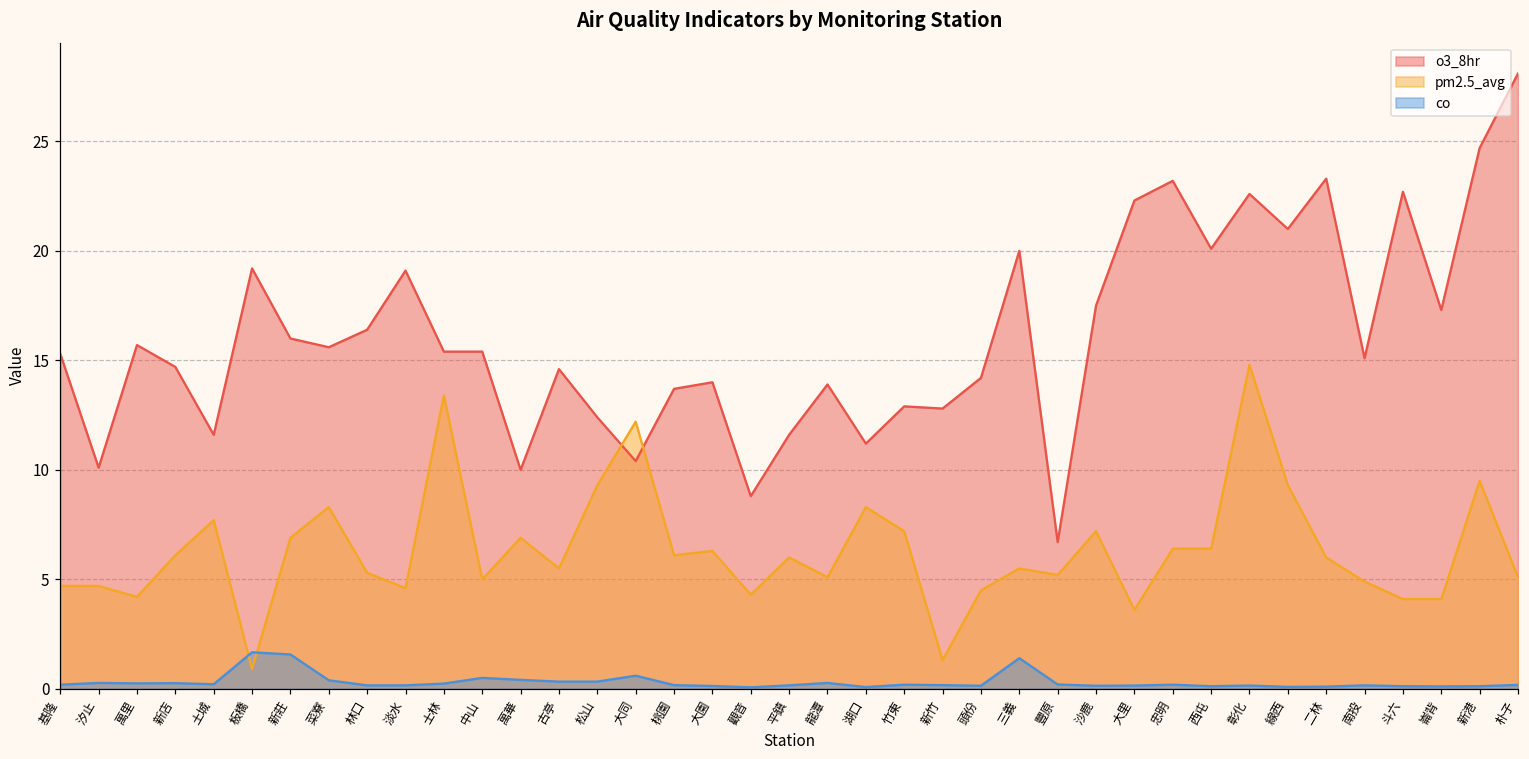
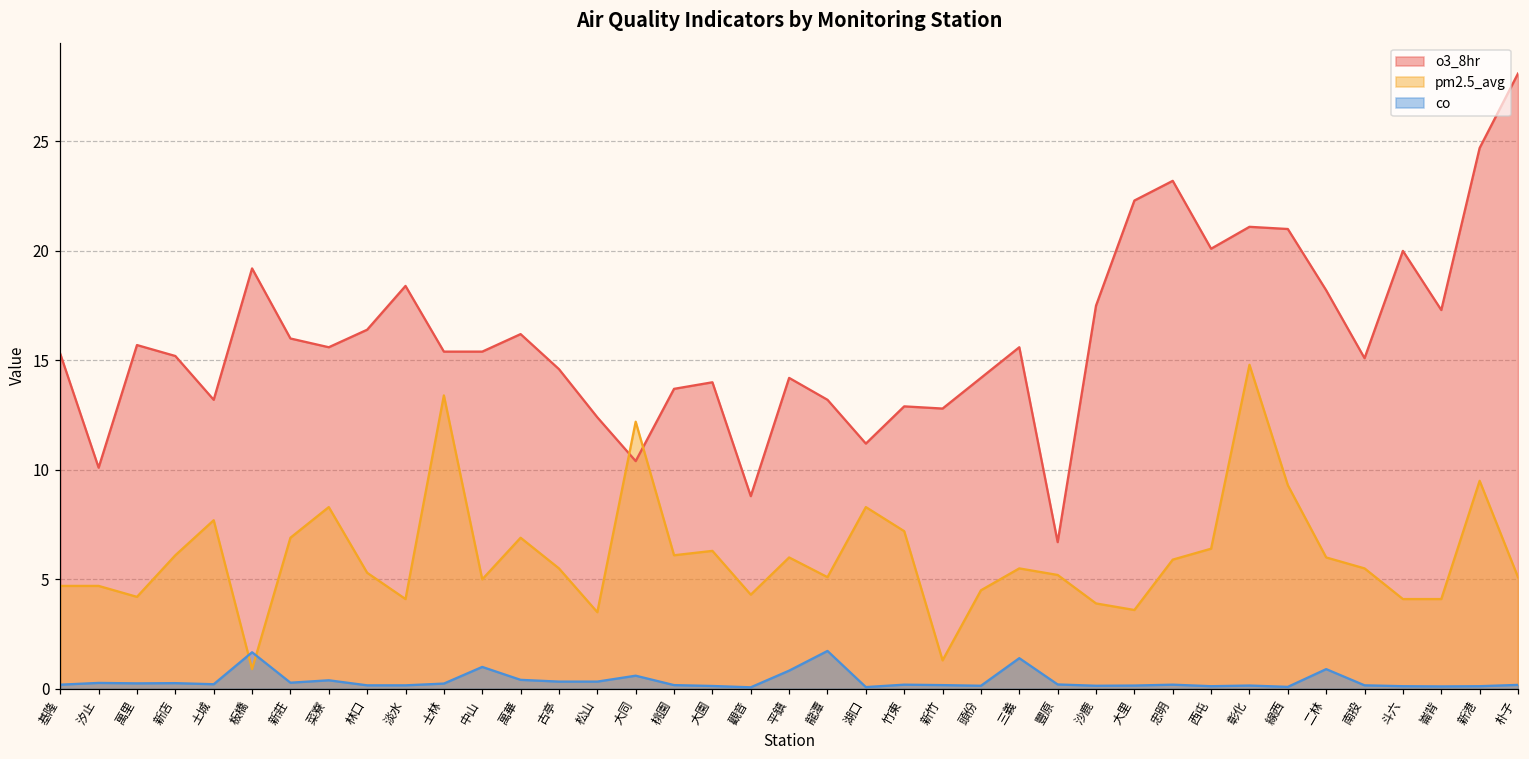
  {
    "o3_8hr": {
      "基隆": 15.3,
      "汐止": 10.1,
      "萬里": 15.7,
-     "新店": 14.7,
-     "土城": 11.6,
+     "新店": 15.2,
+     "土城": 13.2,
      "板橋": 19.2,
      "新莊": 16.0,
      "菜寮": 15.6,
      "林口": 16.4,
-     "淡水": 19.1,
+     "淡水": 18.4,
      "士林": 15.4,
      "中山": 15.4,
-     "萬華": 10.0,
+     "萬華": 16.2,
      "古亭": 14.6,
      "松山": 12.4,
      "大同": 10.4,
      "桃園": 13.7,
      "大園": 14.0,
      "觀音": 8.8,
-     "平鎮": 11.6,
-     "龍潭": 13.9,
+     "平鎮": 14.2,
+     "龍潭": 13.2,
      "湖口": 11.2,
      "竹東": 12.9,
      "新竹": 12.8,
      "頭份": 14.2,
-     "三義": 20.0,
+     "三義": 15.6,
      "豐原": 6.7,
      "沙鹿": 17.5,
      "大里": 22.3,
      "忠明": 23.2,
      "西屯": 20.1,
-     "彰化": 22.6,
+     "彰化": 21.1,
      "線西": 21.0,
-     "二林": 23.3,
+     "二林": 18.2,
      "南投": 15.1,
-     "斗六": 22.7,
+     "斗六": 20.0,
      "崙背": 17.3,
      "新港": 24.7,
      "朴子": 28.1
    },
    "pm2.5_avg": {
      "基隆": 4.7,
      "汐止": 4.7,
      "萬里": 4.2,
      "新店": 6.1,
      "土城": 7.7,
      "板橋": 0.9,
      "新莊": 6.9,
      "菜寮": 8.3,
      "林口": 5.3,
-     "淡水": 4.6,
+     "淡水": 4.1,
      "士林": 13.4,
      "中山": 5.0,
      "萬華": 6.9,
      "古亭": 5.5,
-     "松山": 9.3,
+     "松山": 3.5,
      "大同": 12.2,
      "桃園": 6.1,
      "大園": 6.3,
      "觀音": 4.3,
      "平鎮": 6.0,
      "龍潭": 5.1,
      "湖口": 8.3,
      "竹東": 7.2,
      "新竹": 1.3,
      "頭份": 4.5,
      "三義": 5.5,
      "豐原": 5.2,
-     "沙鹿": 7.2,
+     "沙鹿": 3.9,
      "大里": 3.6,
-     "忠明": 6.4,
+     "忠明": 5.9,
      "西屯": 6.4,
      "彰化": 14.8,
      "線西": 9.3,
      "二林": 6.0,
-     "南投": 4.9,
+     "南投": 5.5,
      "斗六": 4.1,
      "崙背": 4.1,
      "新港": 9.5,
      "朴子": 5.1
    },
    "co": {
      "基隆": 0.2,
      "汐止": 0.3,
      "萬里": 0.3,
      "新店": 0.3,
      "土城": 0.2,
      "板橋": 1.7,
-     "新莊": 1.6,
+     "新莊": 0.3,
      "菜寮": 0.4,
      "林口": 0.2,
      "淡水": 0.2,
      "士林": 0.2,
-     "中山": 0.5,
+     "中山": 1.0,
      "萬華": 0.4,
      "古亭": 0.3,
      "松山": 0.3,
      "大同": 0.6,
      "桃園": 0.2,
      "大園": 0.1,
      "觀音": 0.1,
-     "平鎮": 0.2,
-     "龍潭": 0.3,
+     "平鎮": 0.8,
+     "龍潭": 1.7,
      "湖口": 0.1,
      "竹東": 0.2,
      "新竹": 0.2,
      "頭份": 0.1,
      "三義": 1.4,
      "豐原": 0.2,
      "沙鹿": 0.1,
      "大里": 0.2,
      "忠明": 0.2,
      "西屯": 0.1,
      "彰化": 0.2,
      "線西": 0.1,
-     "二林": 0.1,
+     "二林": 0.9,
      "南投": 0.2,
      "斗六": 0.1,
      "崙背": 0.1,
      "新港": 0.1,
      "朴子": 0.2
    }
  }
